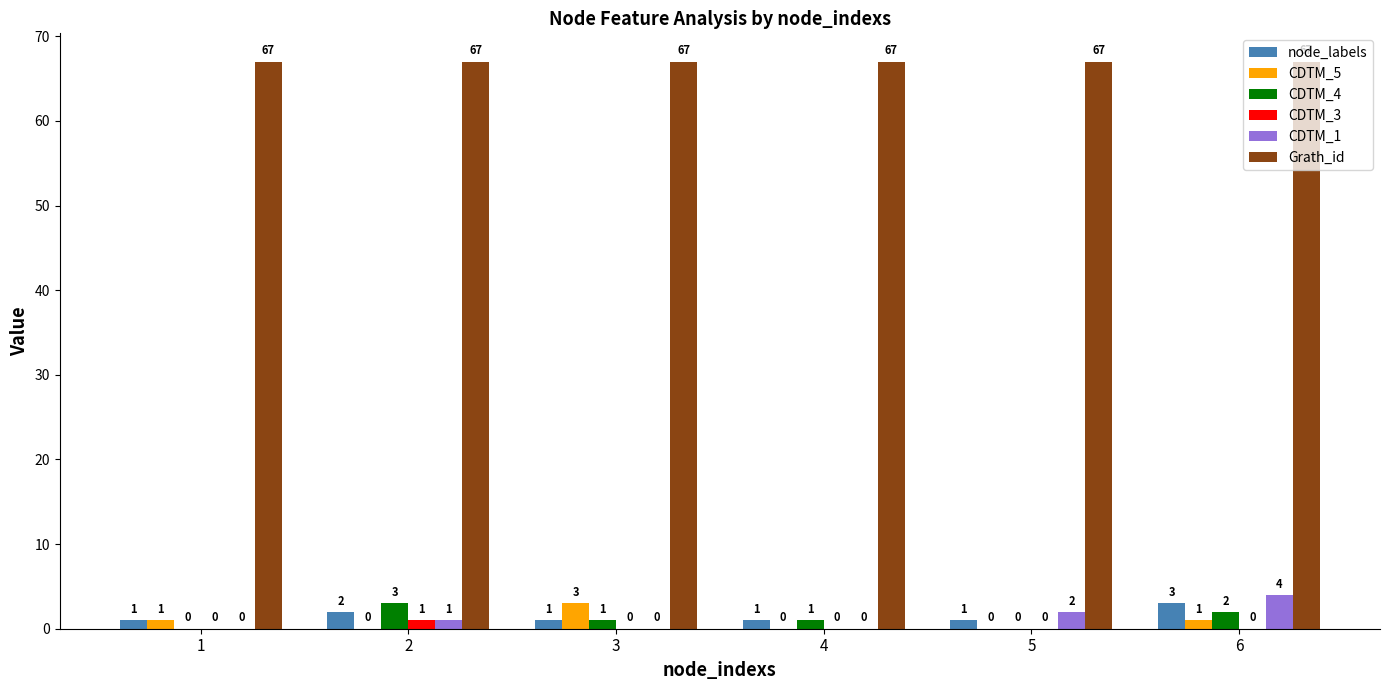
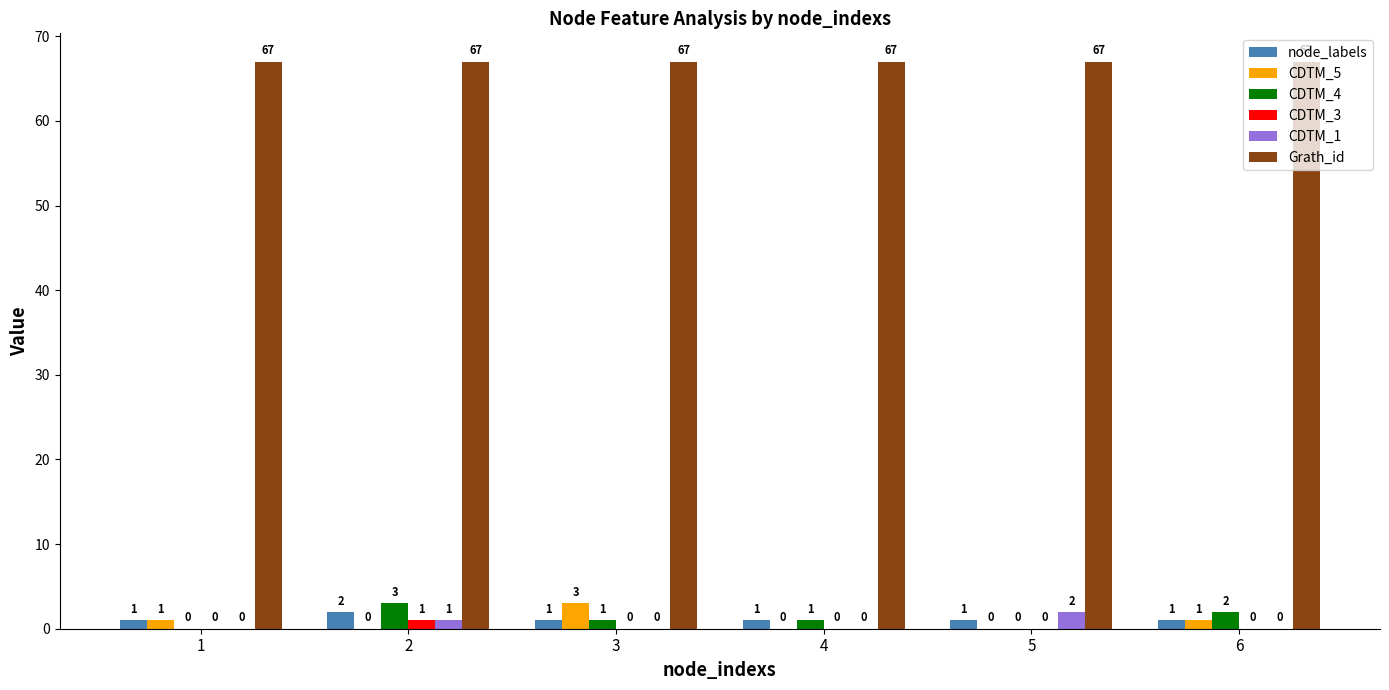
  {
    "node_labels": {
      "1": 1,
      "2": 2,
      "3": 1,
      "4": 1,
      "5": 1,
-     "6": 3
+     "6": 1
    },
    "CDTM_5": {
      "1": 1,
      "2": 0,
      "3": 3,
      "4": 0,
      "5": 0,
      "6": 1
    },
    "CDTM_4": {
      "1": 0,
      "2": 3,
      "3": 1,
      "4": 1,
      "5": 0,
      "6": 2
    },
    "CDTM_3": {
      "1": 0,
      "2": 1,
      "3": 0,
      "4": 0,
      "5": 0,
      "6": 0
    },
    "CDTM_1": {
      "1": 0,
      "2": 1,
      "3": 0,
      "4": 0,
      "5": 2,
-     "6": 4
+     "6": 0
    },
    "Grath_id": {
      "1": 67,
      "2": 67,
      "3": 67,
      "4": 67,
      "5": 67
    }
  }
